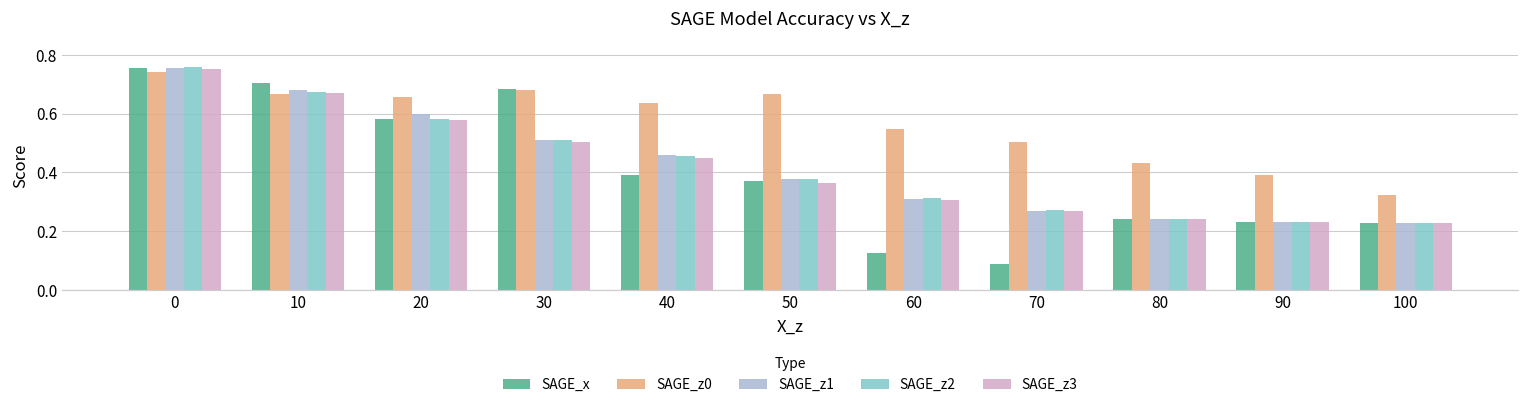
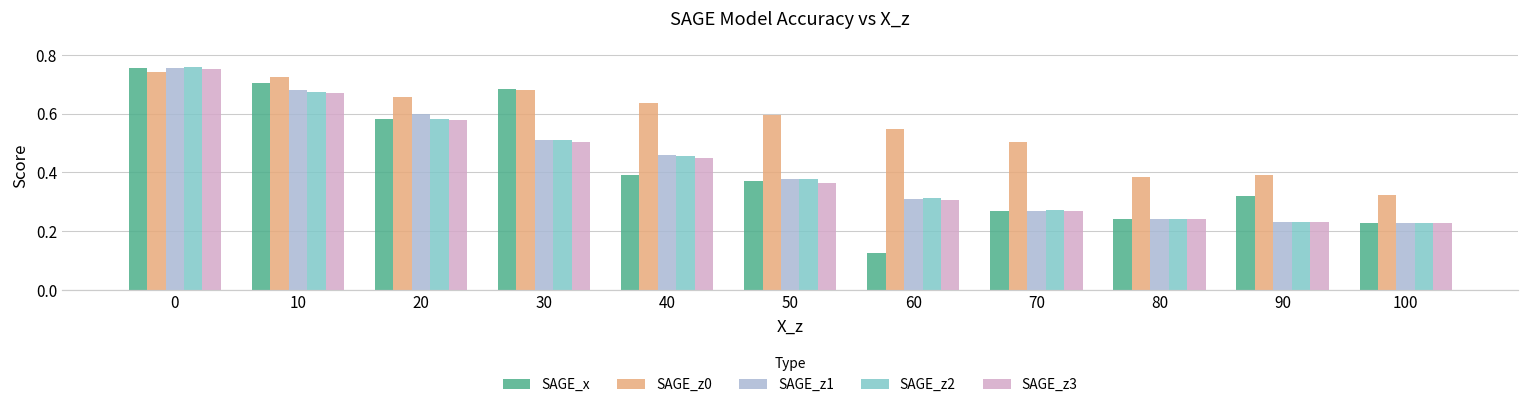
  {
    "SAGE_x": {
      "0": 0.76,
      "10": 0.70,
      "20": 0.58,
      "30": 0.69,
      "40": 0.39,
      "50": 0.37,
      "60": 0.13,
-     "70": 0.09,
+     "70": 0.27,
      "80": 0.24,
-     "90": 0.23,
+     "90": 0.32,
      "100": 0.23
    },
    "SAGE_z0": {
      "0": 0.74,
-     "10": 0.67,
+     "10": 0.72,
      "20": 0.66,
      "30": 0.68,
      "40": 0.64,
-     "50": 0.67,
+     "50": 0.59,
      "60": 0.55,
      "70": 0.50,
-     "80": 0.43,
+     "80": 0.39,
      "90": 0.39,
      "100": 0.32
    }
  }
